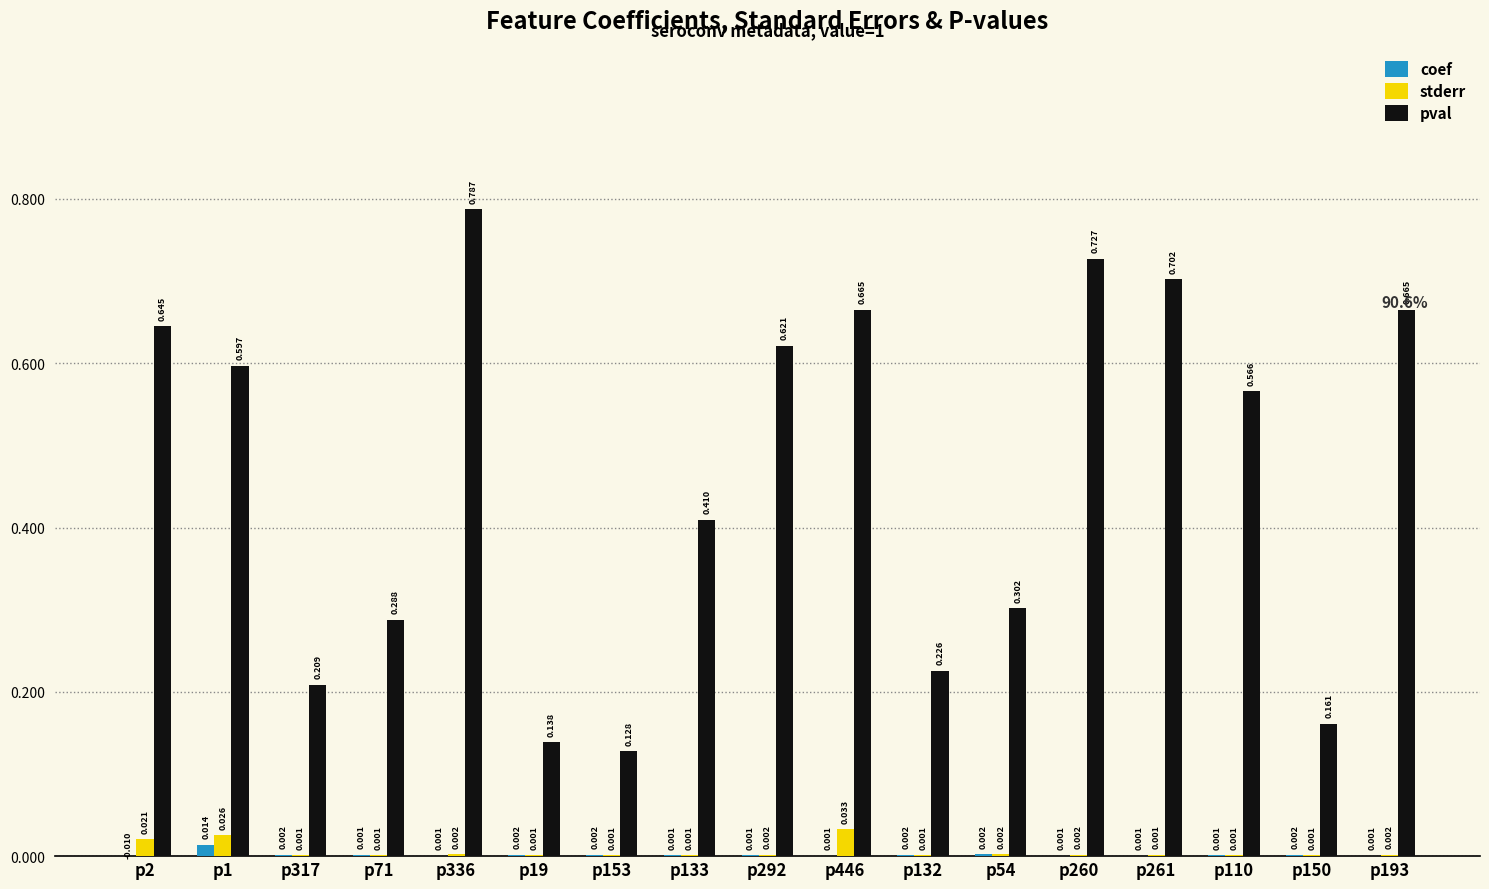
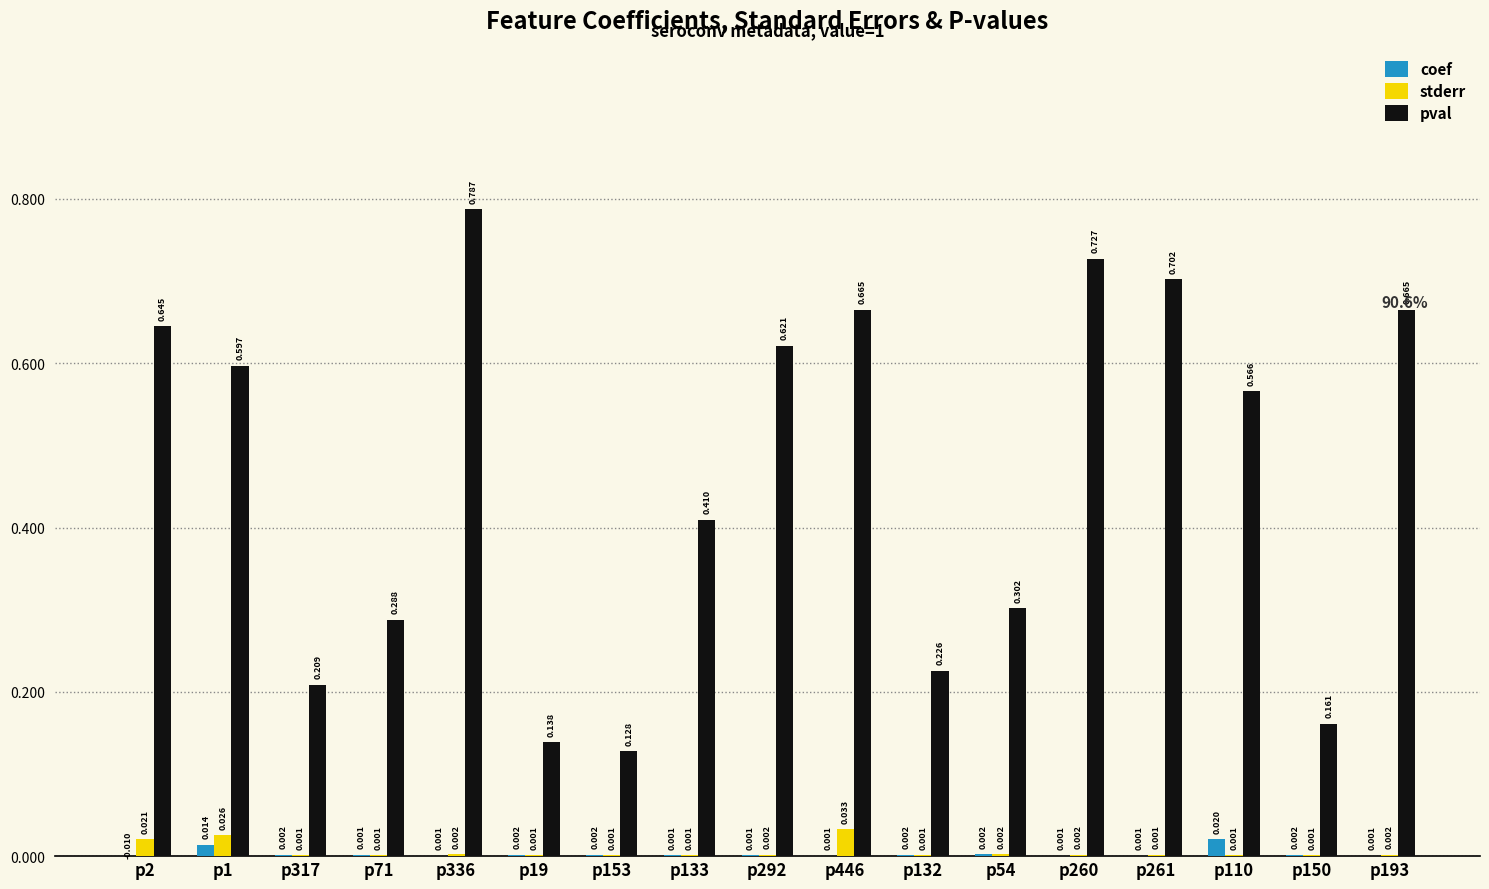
  {
    "coef": {
      "p1": 0.014,
      "p317": 0.002,
      "p71": 0.001,
      "p336": 0.001,
      "p19": 0.002,
      "p153": 0.002,
      "p133": 0.001,
      "p292": 0.001,
      "p446": 0.001,
      "p132": 0.002,
      "p54": 0.002,
      "p260": 0.001,
      "p261": 0.001,
-     "p110": 0.001,
+     "p110": 0.020,
      "p150": 0.002,
      "p193": 0.001
    },
    "stderr": {
      "p2": 0.021,
      "p1": 0.026,
      "p317": 0.001,
      "p71": 0.001,
      "p336": 0.002,
      "p19": 0.001,
      "p153": 0.001,
      "p133": 0.001,
      "p292": 0.002,
      "p446": 0.033,
      "p132": 0.001,
      "p54": 0.002,
      "p260": 0.002,
      "p261": 0.001,
      "p110": 0.001,
      "p150": 0.001,
      "p193": 0.002
    },
    "pval": {
      "p2": 0.645,
      "p1": 0.597,
      "p317": 0.209,
      "p71": 0.288,
      "p336": 0.787,
      "p19": 0.138,
      "p153": 0.128,
      "p133": 0.410,
      "p292": 0.621,
      "p446": 0.665,
      "p132": 0.226,
      "p54": 0.302,
      "p260": 0.727,
      "p261": 0.702,
      "p110": 0.566,
      "p150": 0.161
    }
  }
